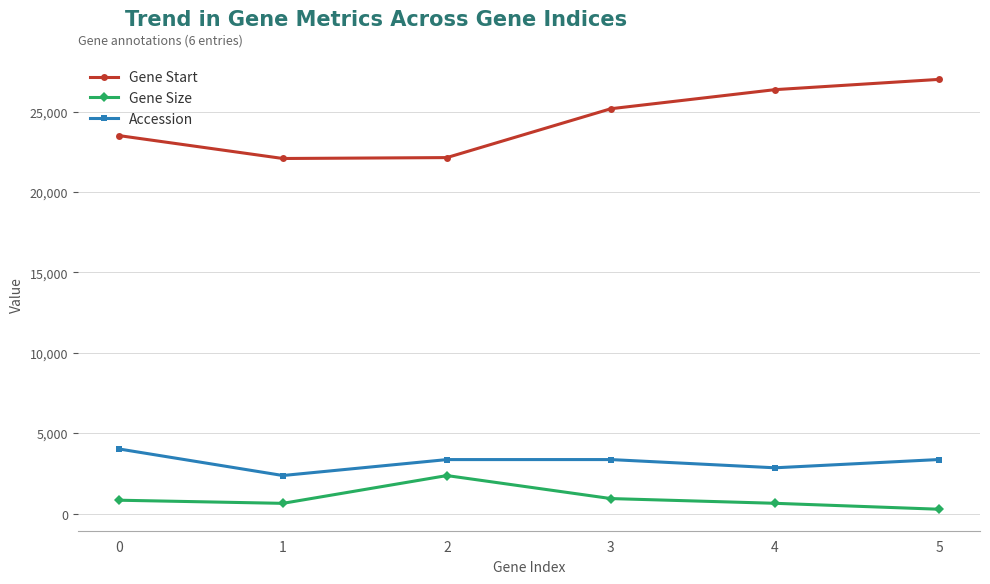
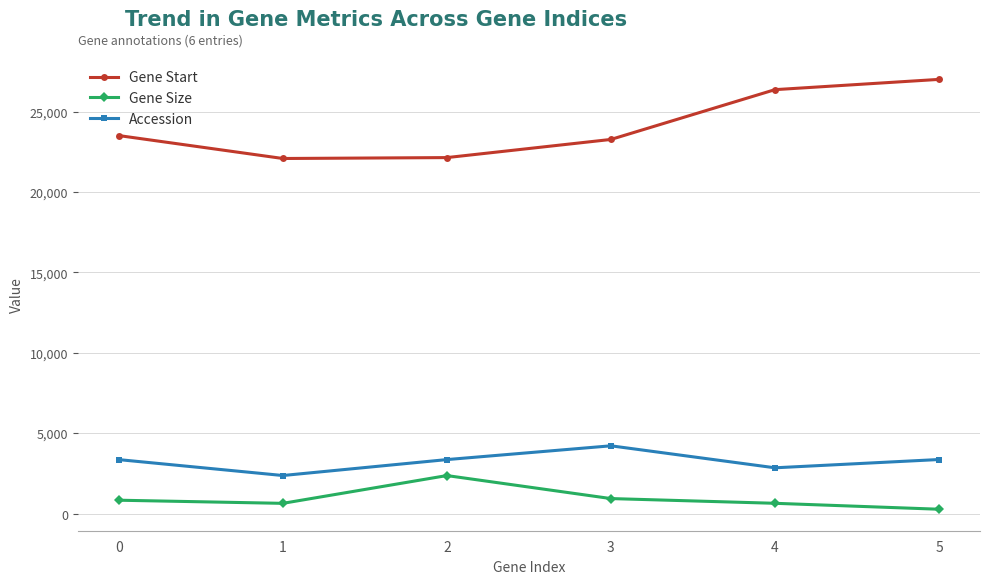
  {
    "Gene Start": {
      "0": "23,500",
      "1": "22,100",
      "2": "22,100",
-     "3": "25,200",
+     "3": "23,300",
      "4": "26,400",
      "5": "27,000"
    },
    "Gene Size": {
      "0": "800",
      "1": "600",
      "2": "2,400",
      "3": "900",
      "4": "600",
      "5": "300"
    },
    "Accession": {
-     "0": "4,000",
+     "0": "3,400",
      "1": "2,400",
      "2": "3,400",
-     "3": "3,400",
+     "3": "4,200",
      "4": "2,800",
      "5": "3,400"
    }
  }
